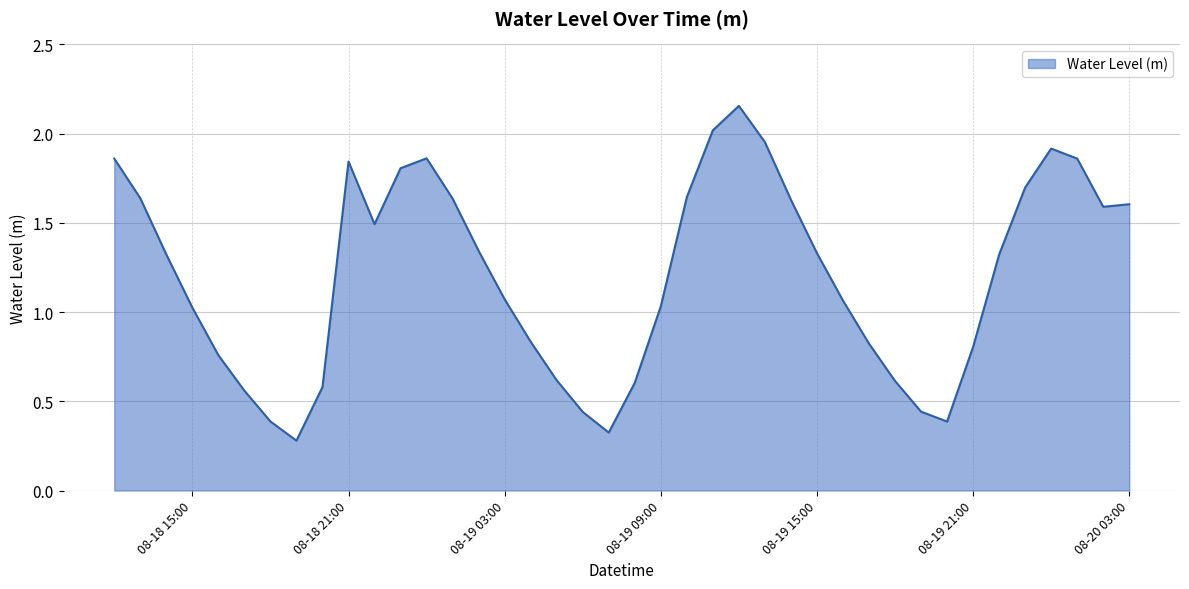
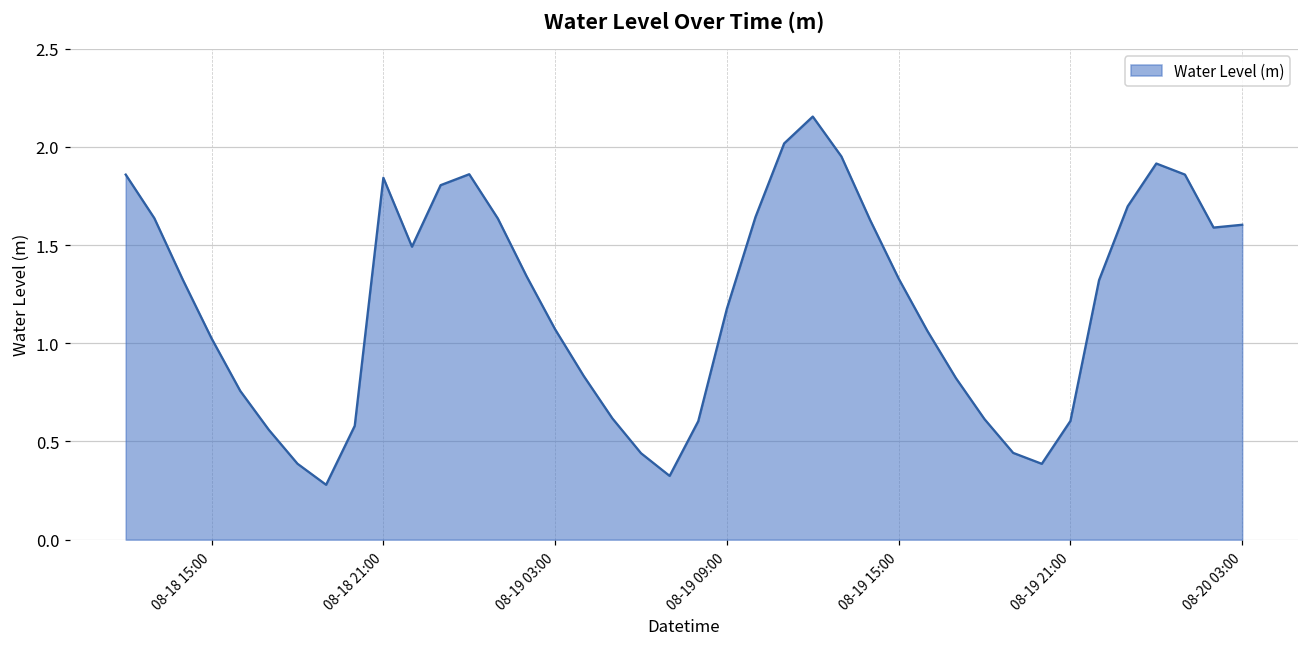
  {
    "08-18 15:00": 1.02,
    "08-18 21:00": 1.84,
    "08-19 03:00": 1.07,
-   "08-19 09:00": 1.03,
+   "08-19 09:00": 1.18,
    "08-19 15:00": 1.33,
-   "08-19 21:00": 0.80,
+   "08-19 21:00": 0.60,
    "08-20 03:00": 1.60
  }
